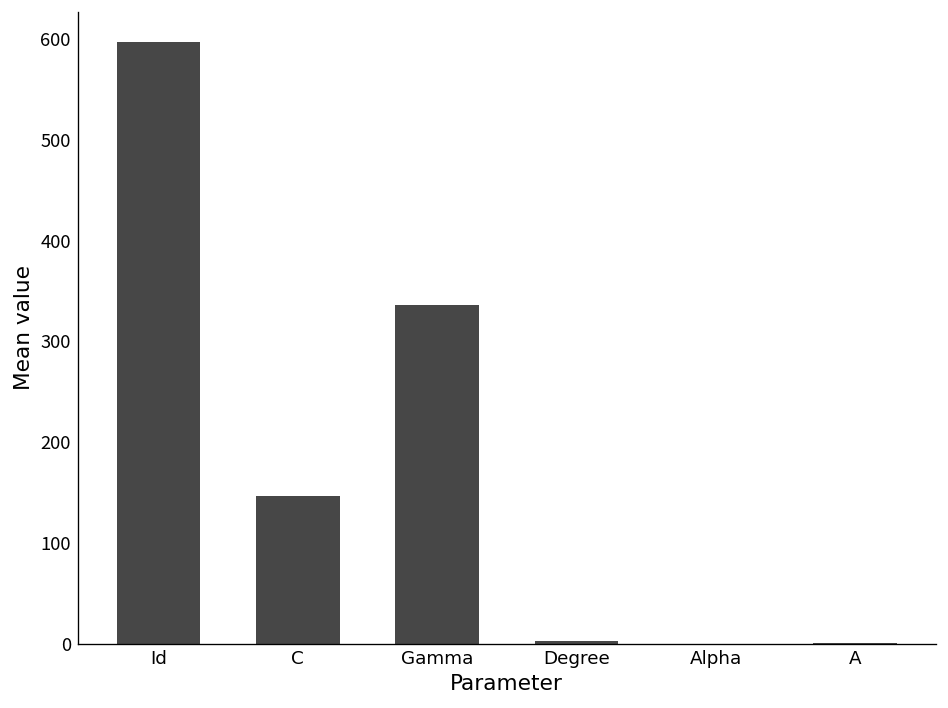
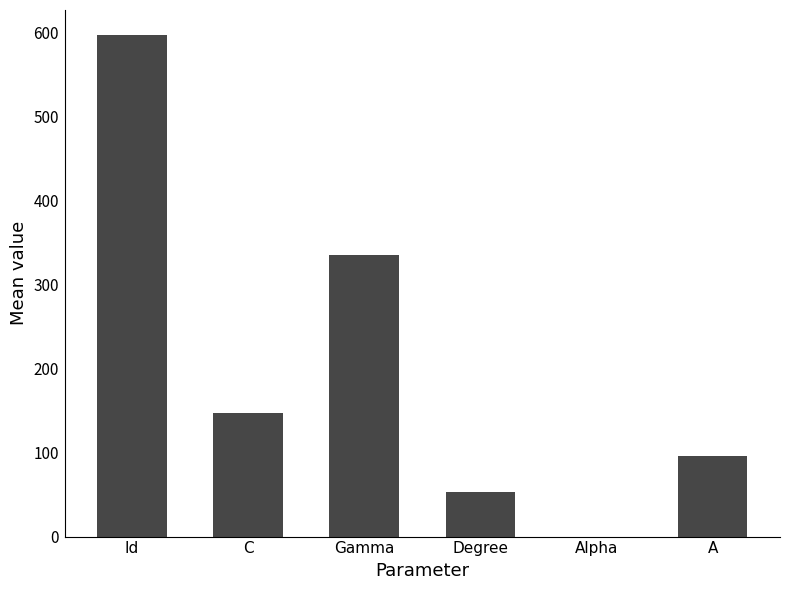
  {
    "Id": 600,
    "C": 150,
    "Gamma": 340,
-   "Degree": 0,
-   "A": 0
+   "Degree": 50,
+   "A": 100
  }
